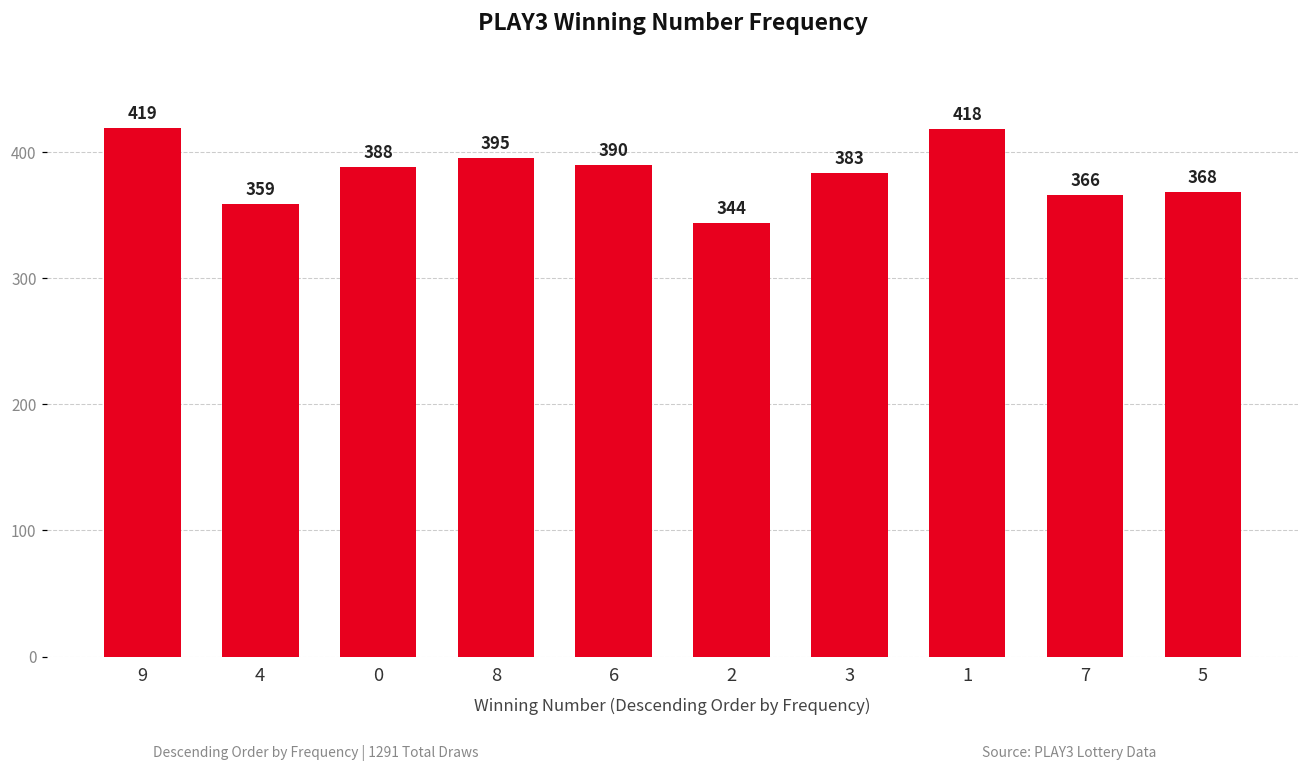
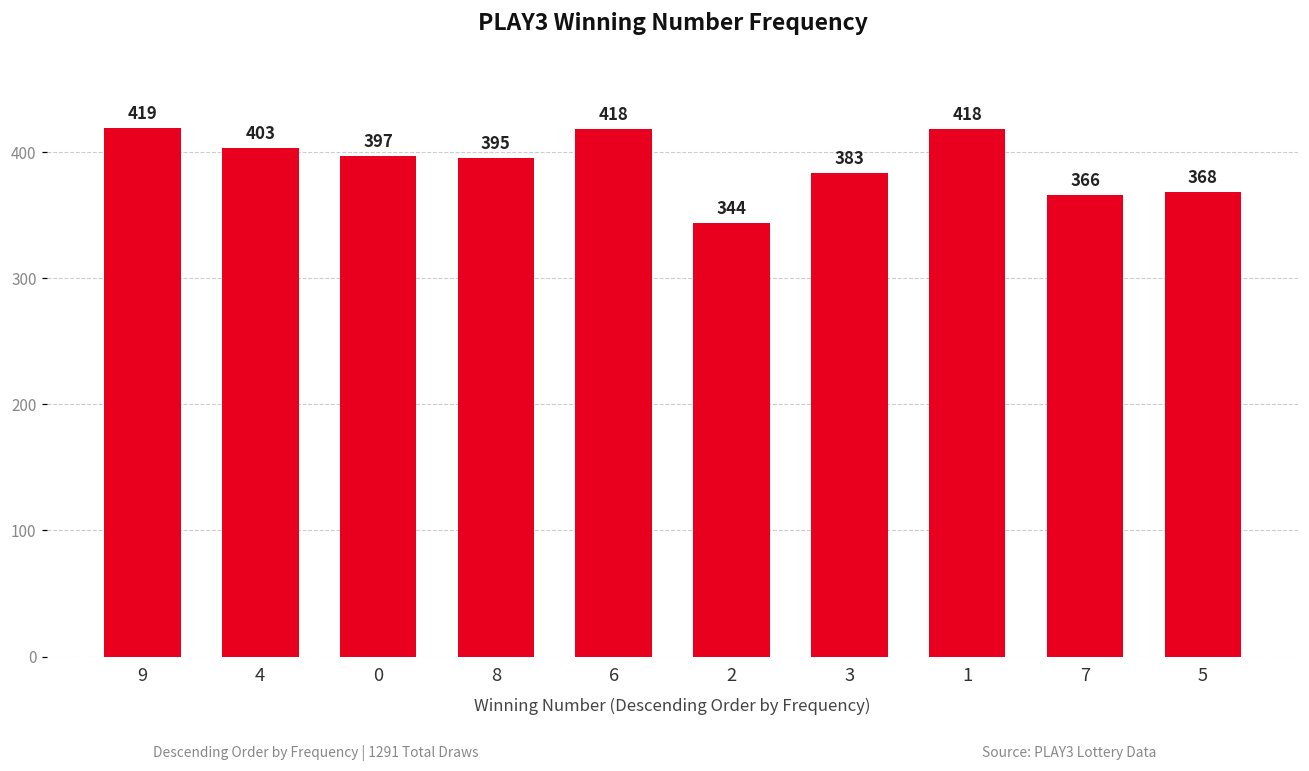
  {
    "9": 419,
-   "4": 359,
-   "0": 388,
+   "4": 403,
+   "0": 397,
    "8": 395,
-   "6": 390,
+   "6": 418,
    "2": 344,
    "3": 383,
    "1": 418,
    "7": 366,
    "5": 368
  }
